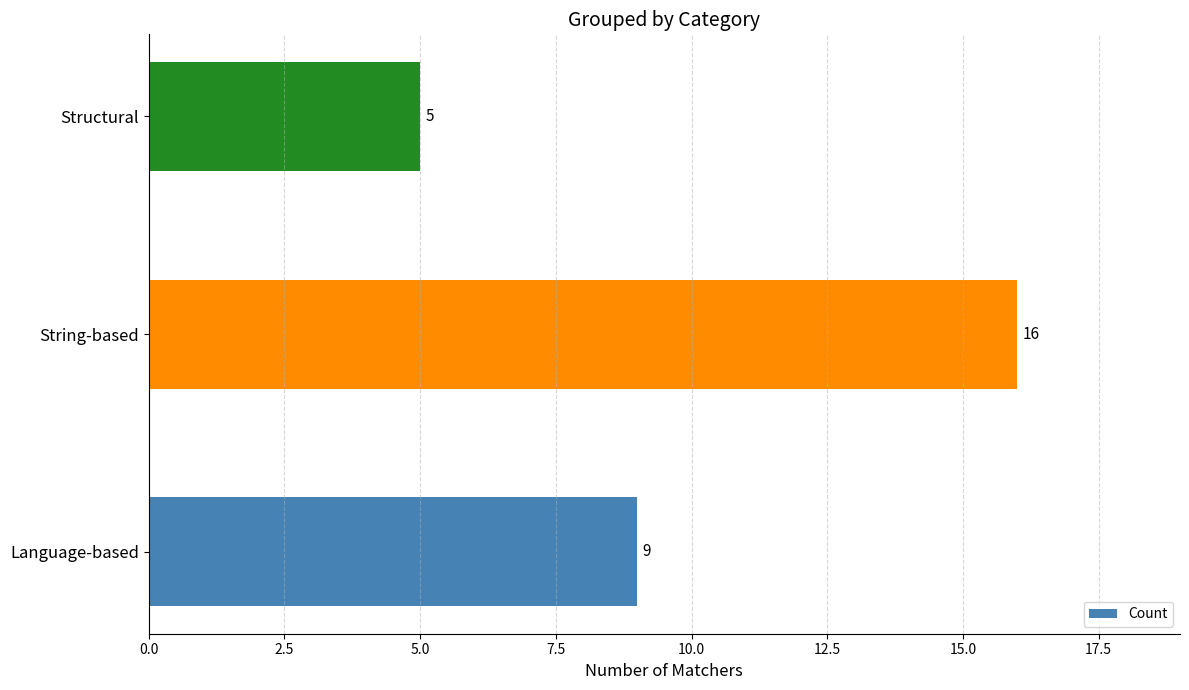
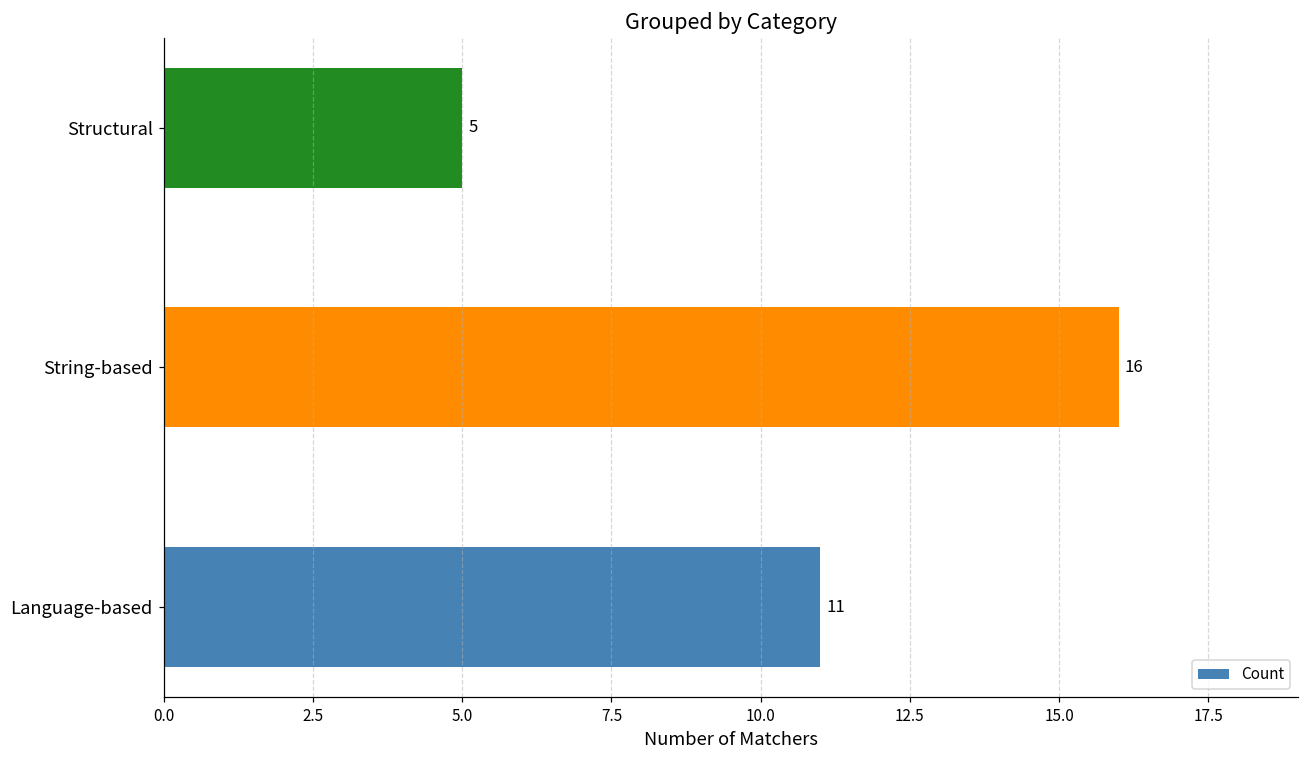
  {
    "Structural": 5,
    "String-based": 16,
-   "Language-based": 9
+   "Language-based": 11
  }
